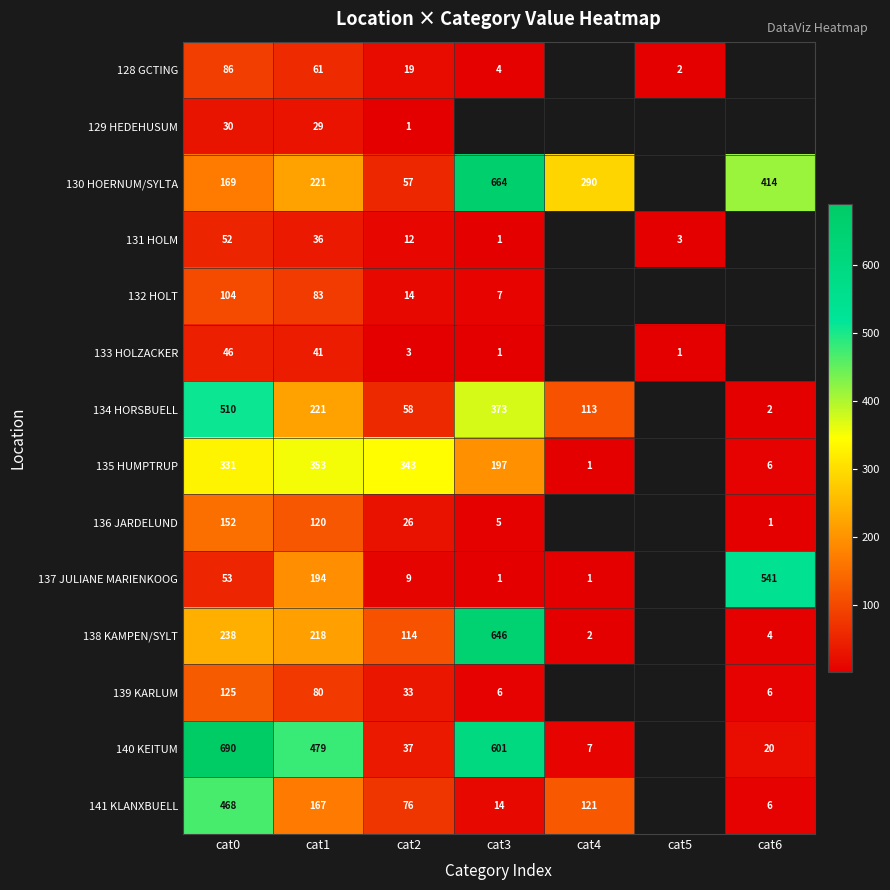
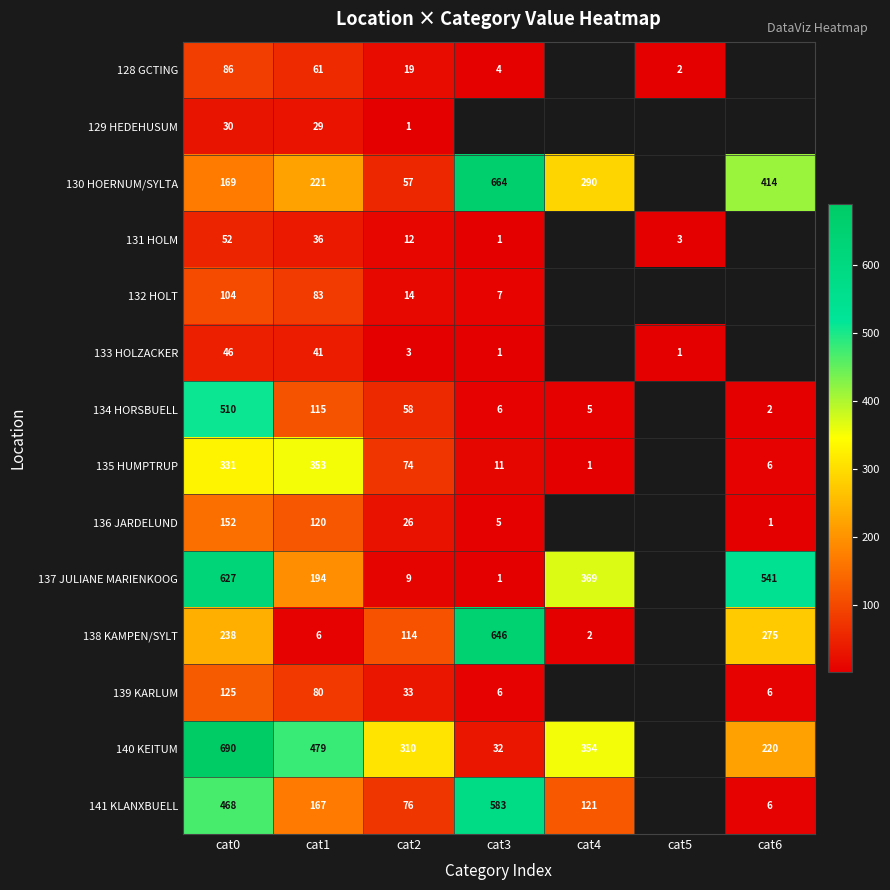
  {
    "128 GCTING": {
      "cat0": 86,
      "cat1": 61,
      "cat2": 19,
      "cat3": 4,
      "cat5": 2
    },
    "129 HEDEHUSUM": {
      "cat0": 30,
      "cat1": 29,
      "cat2": 1
    },
    "130 HOERNUM/SYLTA": {
      "cat0": 169,
      "cat1": 221,
      "cat2": 57,
      "cat3": 664,
      "cat4": 290,
      "cat6": 414
    },
    "131 HOLM": {
      "cat0": 52,
      "cat1": 36,
      "cat2": 12,
      "cat3": 1,
      "cat5": 3
    },
    "132 HOLT": {
      "cat0": 104,
      "cat1": 83,
      "cat2": 14,
      "cat3": 7
    },
    "133 HOLZACKER": {
      "cat0": 46,
      "cat1": 41,
      "cat2": 3,
      "cat3": 1,
      "cat5": 1
    },
    "134 HORSBUELL": {
      "cat0": 510,
-     "cat1": 221,
+     "cat1": 115,
      "cat2": 58,
-     "cat3": 373,
-     "cat4": 113,
+     "cat3": 6,
+     "cat4": 5,
      "cat6": 2
    },
    "135 HUMPTRUP": {
      "cat0": 331,
      "cat1": 353,
-     "cat2": 343,
-     "cat3": 197,
+     "cat2": 74,
+     "cat3": 11,
      "cat4": 1,
      "cat6": 6
    },
    "136 JARDELUND": {
      "cat0": 152,
      "cat1": 120,
      "cat2": 26,
      "cat3": 5,
      "cat6": 1
    },
    "137 JULIANE MARIENKOOG": {
-     "cat0": 53,
+     "cat0": 627,
      "cat1": 194,
      "cat2": 9,
      "cat3": 1,
-     "cat4": 1,
+     "cat4": 369,
      "cat6": 541
    },
    "138 KAMPEN/SYLT": {
      "cat0": 238,
-     "cat1": 218,
+     "cat1": 6,
      "cat2": 114,
      "cat3": 646,
      "cat4": 2,
-     "cat6": 4
+     "cat6": 275
    },
    "139 KARLUM": {
      "cat0": 125,
      "cat1": 80,
      "cat2": 33,
      "cat3": 6,
      "cat6": 6
    },
    "140 KEITUM": {
      "cat0": 690,
      "cat1": 479,
-     "cat2": 37,
-     "cat3": 601,
-     "cat4": 7,
-     "cat6": 20
+     "cat2": 310,
+     "cat3": 32,
+     "cat4": 354,
+     "cat6": 220
    },
    "141 KLANXBUELL": {
      "cat0": 468,
      "cat1": 167,
      "cat2": 76,
-     "cat3": 14,
+     "cat3": 583,
      "cat4": 121,
      "cat6": 6
    }
  }
